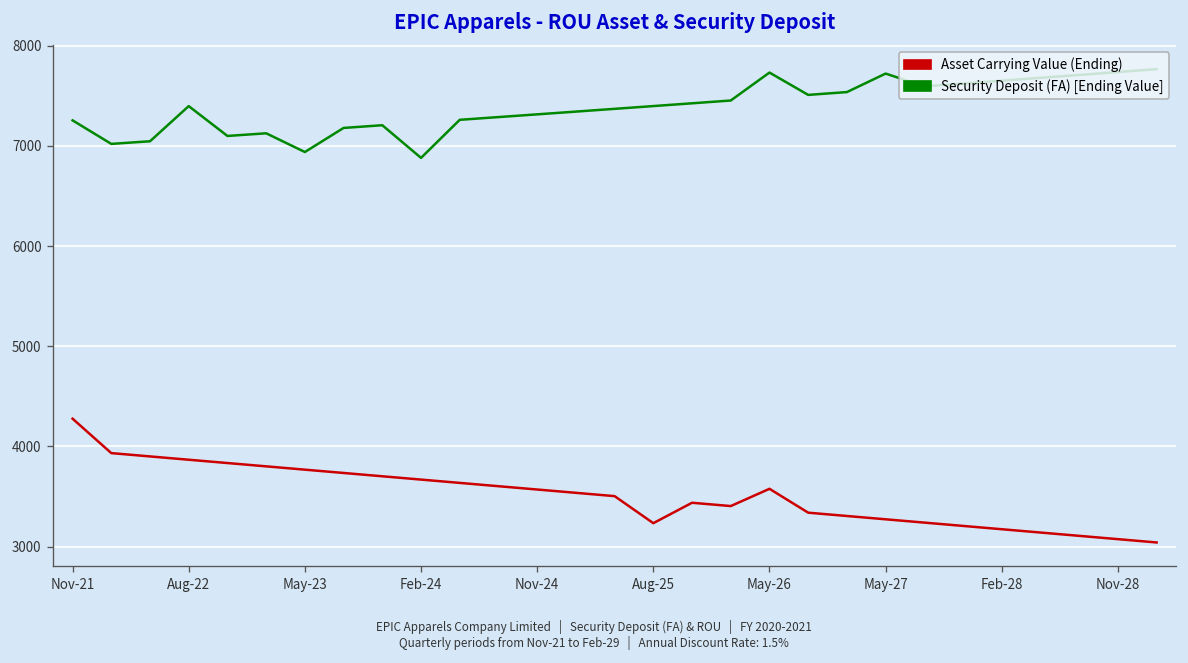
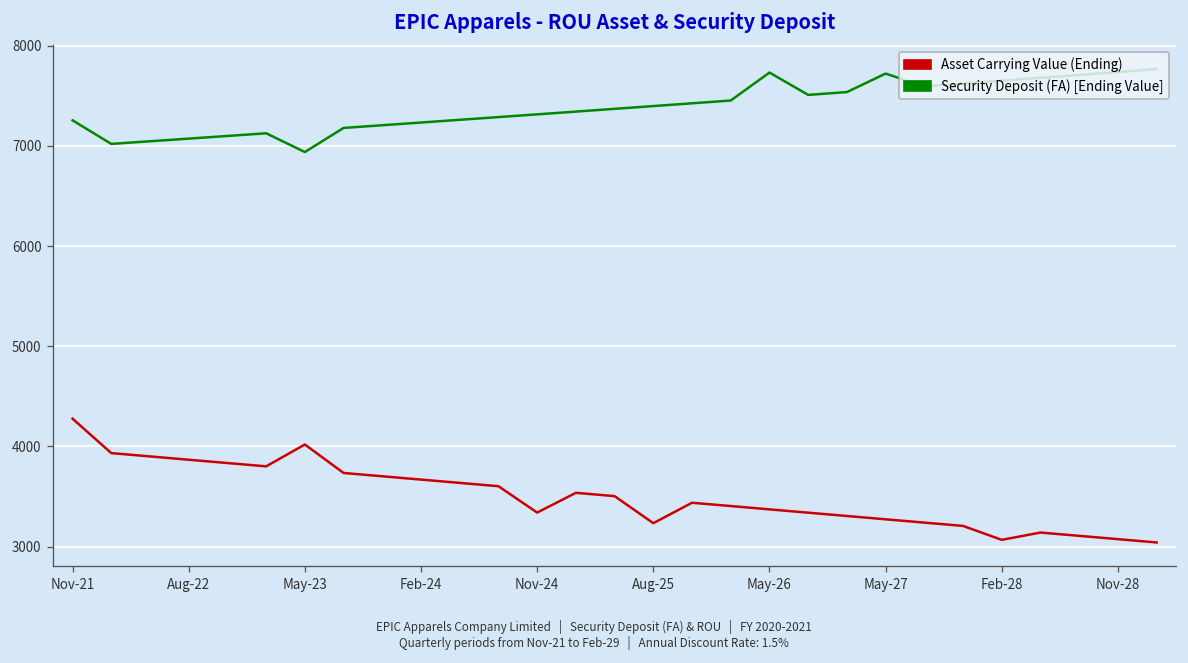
  {
    "Asset Carrying Value (Ending)": {
      "Nov-21": 4300,
      "Aug-22": 3900,
-     "May-23": 3800,
+     "May-23": 4000,
      "Feb-24": 3700,
-     "Nov-24": 3600,
+     "Nov-24": 3300,
      "Aug-25": 3200,
-     "May-26": 3600,
+     "May-26": 3400,
      "May-27": 3300,
-     "Feb-28": 3200,
+     "Feb-28": 3100,
      "Nov-28": 3100
    },
    "Security Deposit (FA) [Ending Value]": {
      "Nov-21": 7300,
-     "Aug-22": 7400,
+     "Aug-22": 7100,
      "May-23": 6900,
-     "Feb-24": 6900,
+     "Feb-24": 7200,
      "Nov-24": 7300,
      "Aug-25": 7400,
      "May-26": 7700,
      "May-27": 7700
    }
  }
